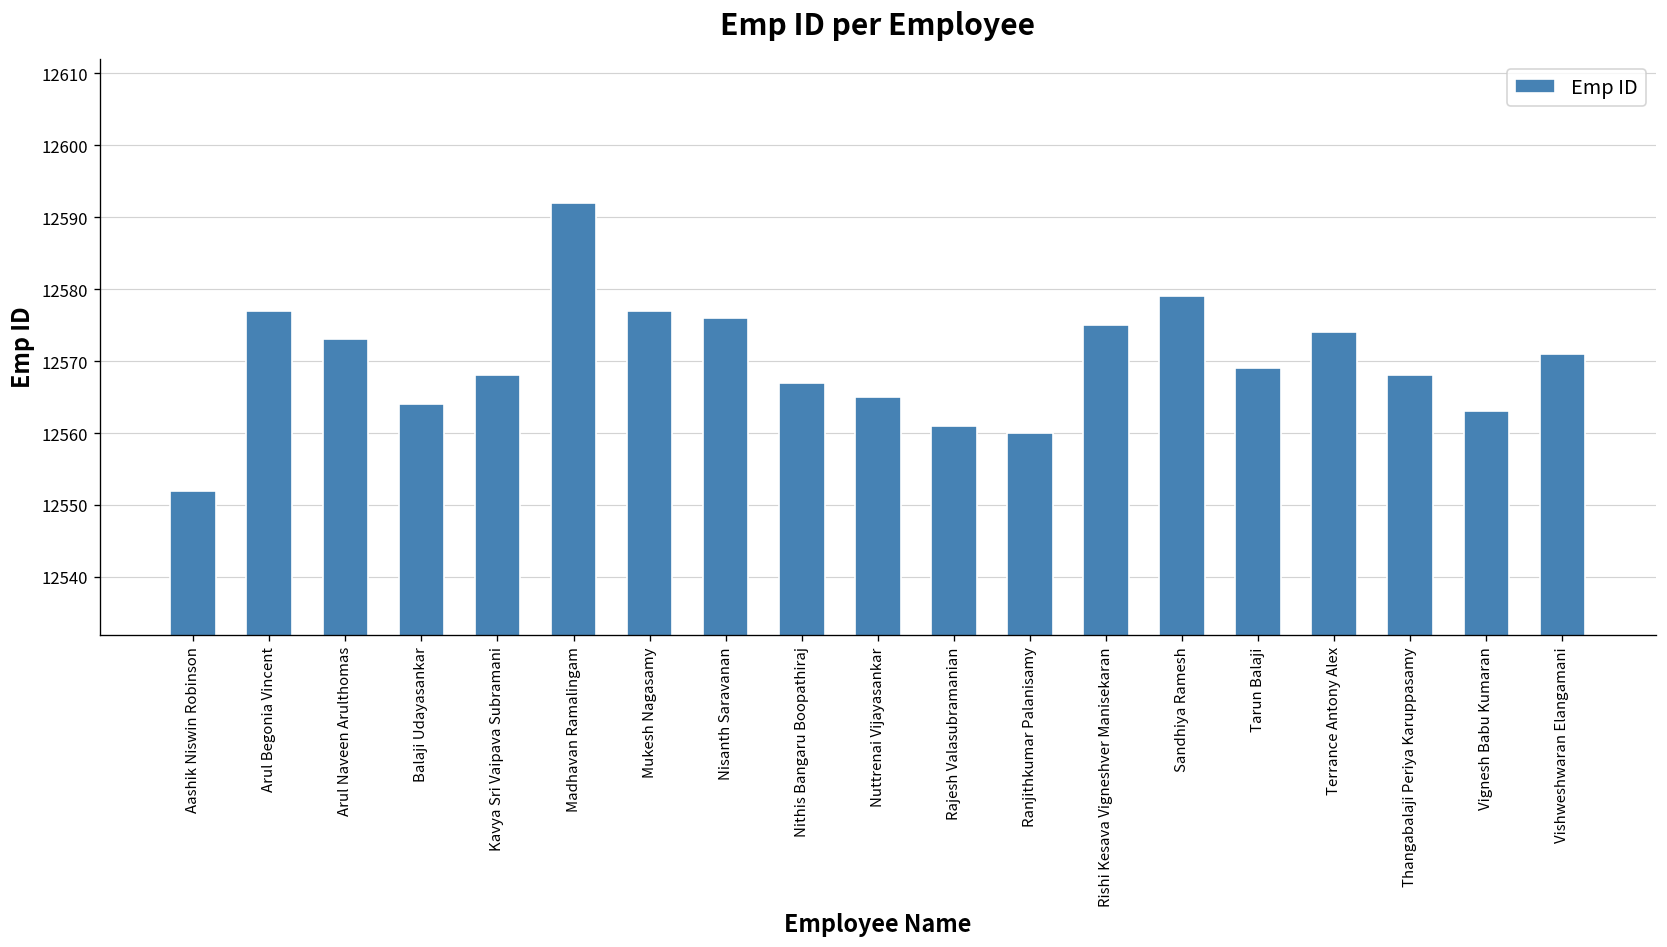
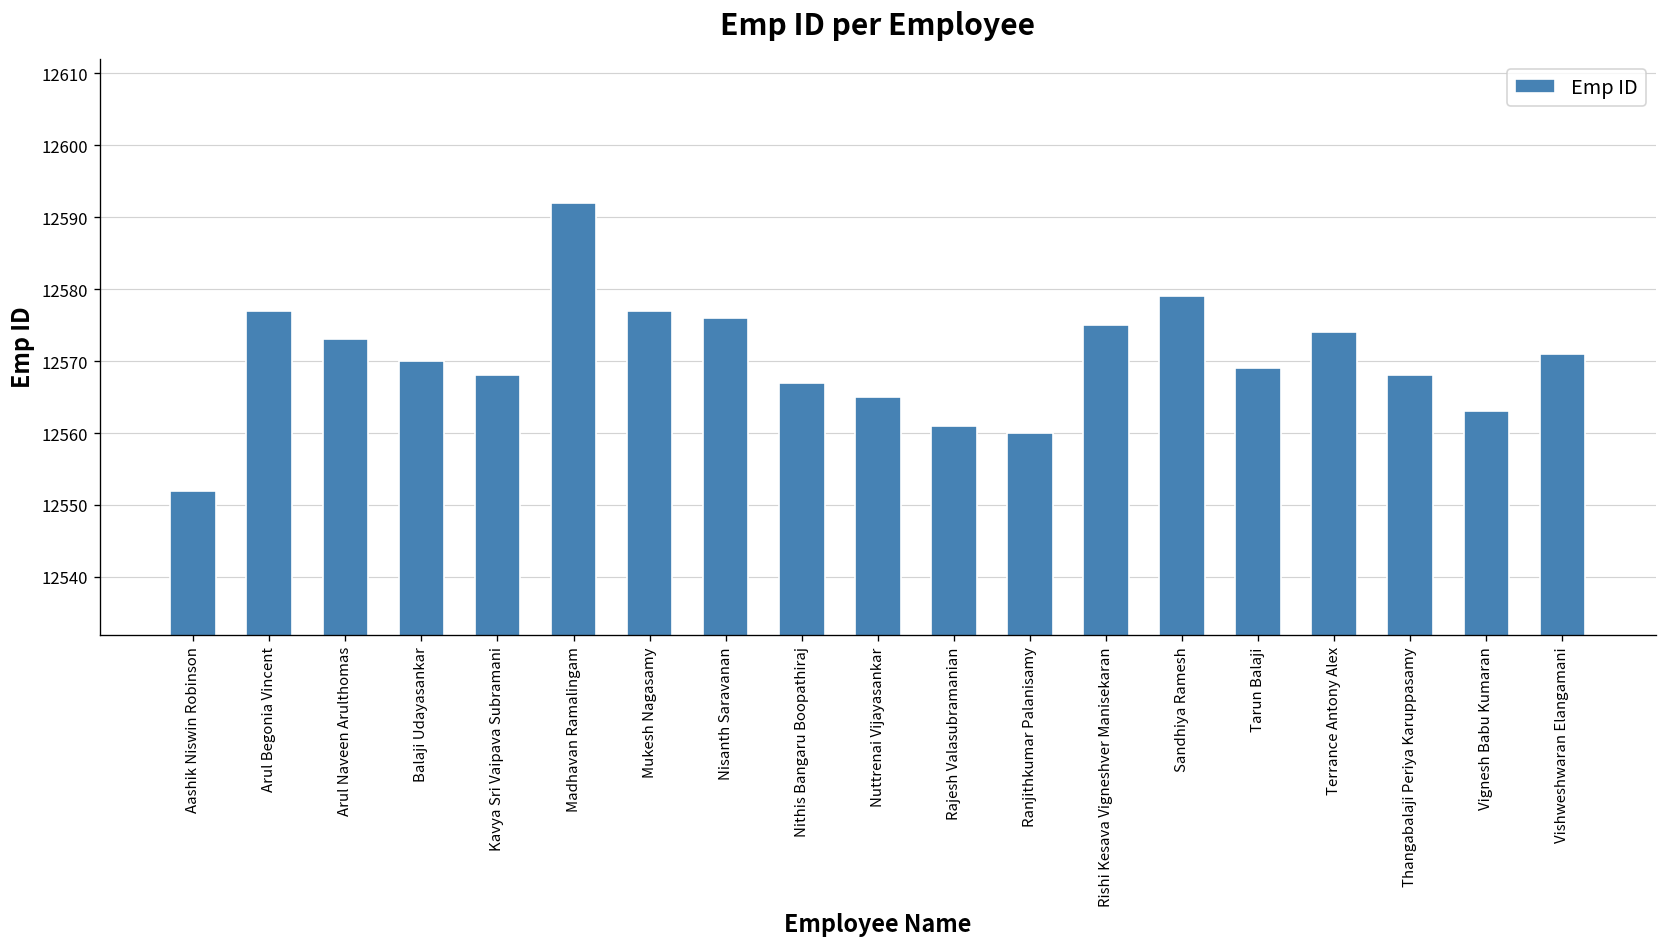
  {
    "Aashik Niswin Robinson": 12552,
    "Arul Begonia Vincent": 12577,
    "Arul Naveen Arulthomas": 12573,
-   "Balaji Udayasankar": 12564,
+   "Balaji Udayasankar": 12570,
    "Kavya Sri Vaipava Subramani": 12568,
    "Madhavan Ramalingam": 12592,
    "Mukesh Nagasamy": 12577,
    "Nisanth Saravanan": 12576,
    "Nithis Bangaru Boopathiraj": 12567,
    "Nuttrenai Vijayasankar": 12565,
    "Rajesh Valasubramanian": 12561,
    "Ranjithkumar Palanisamy": 12560,
    "Rishi Kesava Vigneshver Manisekaran": 12575,
    "Sandhiya Ramesh": 12579,
    "Tarun Balaji": 12569,
    "Terrance Antony Alex": 12574,
    "Thangabalaji Periya Karuppasamy": 12568,
    "Vignesh Babu Kumaran": 12563,
    "Vishweshwaran Elangamani": 12571
  }
